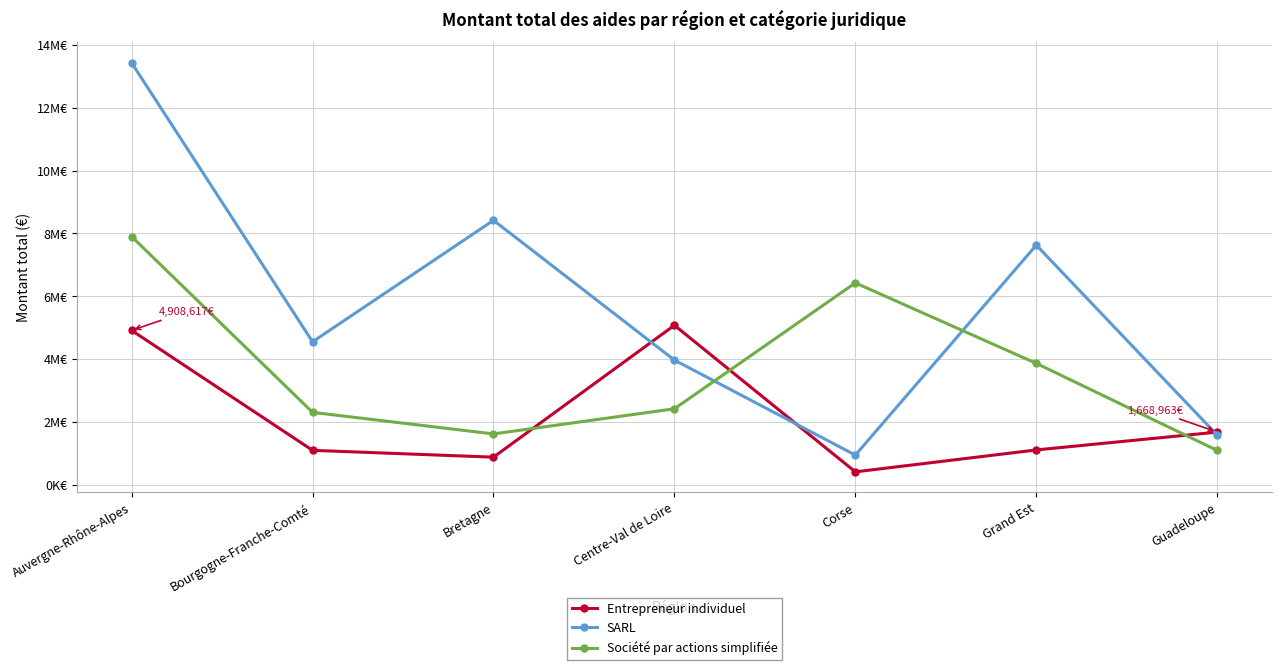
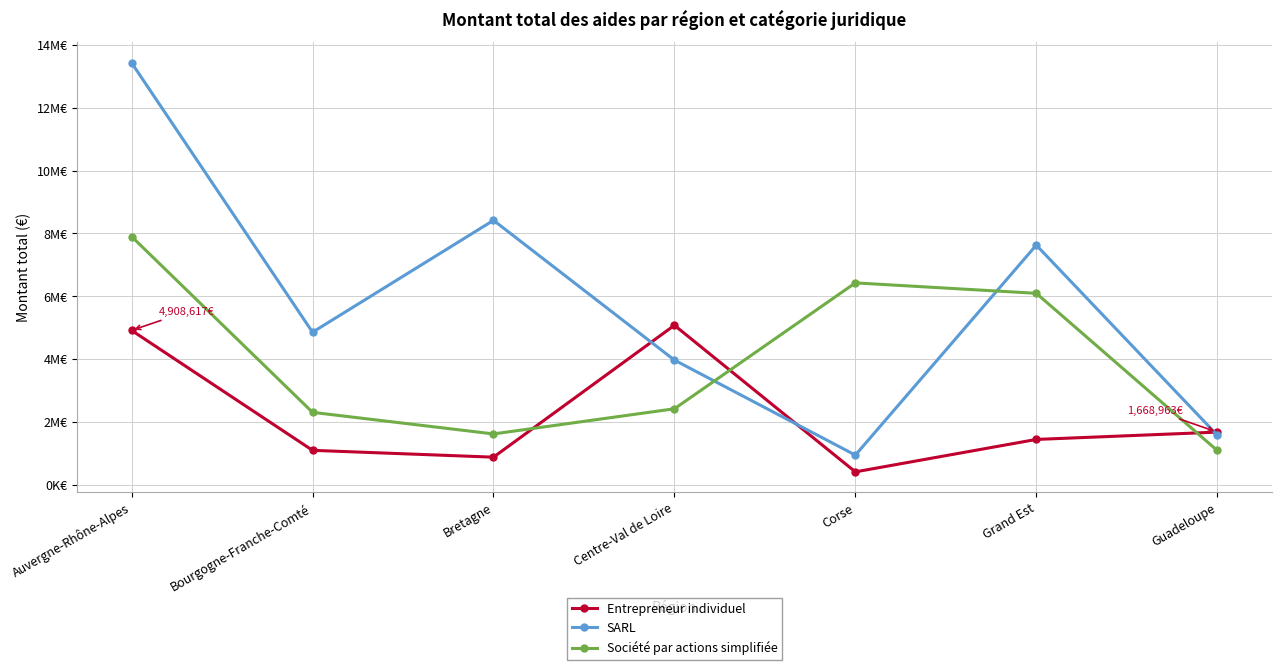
  {
    "Entrepreneur individuel": {
      "Bourgogne-Franche-Comté": "1.1M€",
      "Bretagne": "0.9M€",
      "Centre-Val de Loire": "5.1M€",
      "Corse": "0.4M€",
-     "Grand Est": "1.1M€"
+     "Grand Est": "1.4M€"
    },
    "SARL": {
      "Auvergne-Rhône-Alpes": "13.4M€",
-     "Bourgogne-Franche-Comté": "4.5M€",
+     "Bourgogne-Franche-Comté": "4.9M€",
      "Bretagne": "8.4M€",
      "Centre-Val de Loire": "4.0M€",
      "Corse": "0.9M€",
      "Grand Est": "7.6M€",
      "Guadeloupe": "1.6M€"
    },
    "Société par actions simplifiée": {
      "Auvergne-Rhône-Alpes": "7.9M€",
      "Bourgogne-Franche-Comté": "2.3M€",
      "Bretagne": "1.6M€",
      "Centre-Val de Loire": "2.4M€",
      "Corse": "6.4M€",
-     "Grand Est": "3.9M€",
+     "Grand Est": "6.1M€",
      "Guadeloupe": "1.1M€"
    }
  }
